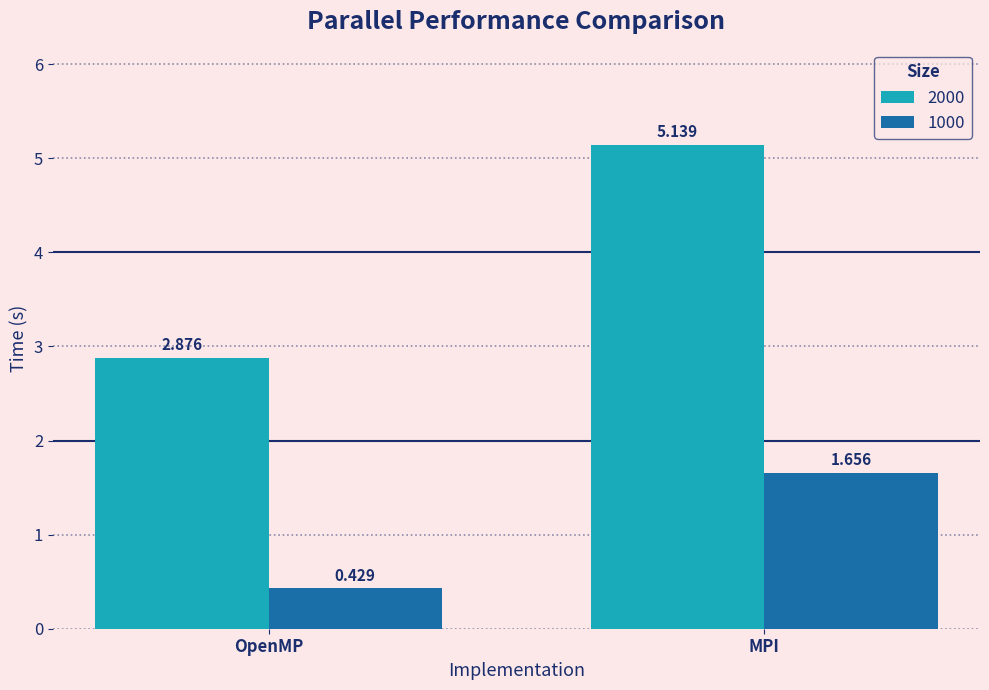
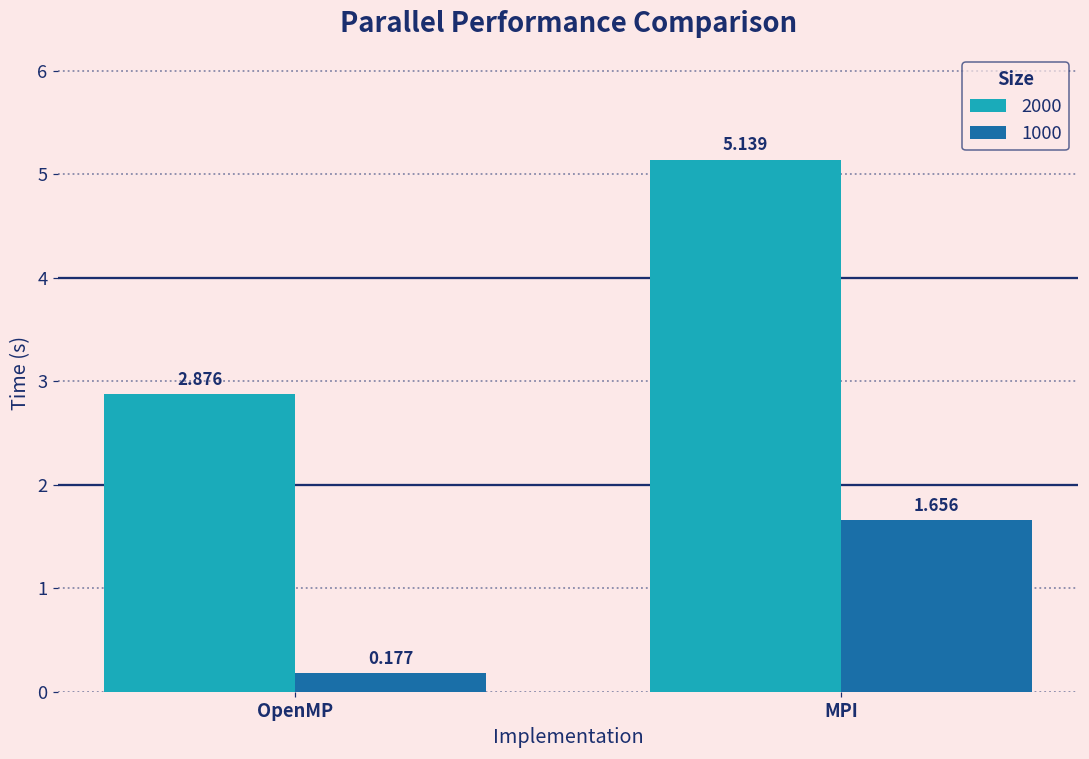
  {
    "2000": {
      "OpenMP": 2.876,
      "MPI": 5.139
    },
    "1000": {
-     "OpenMP": 0.429,
+     "OpenMP": 0.177,
      "MPI": 1.656
    }
  }
